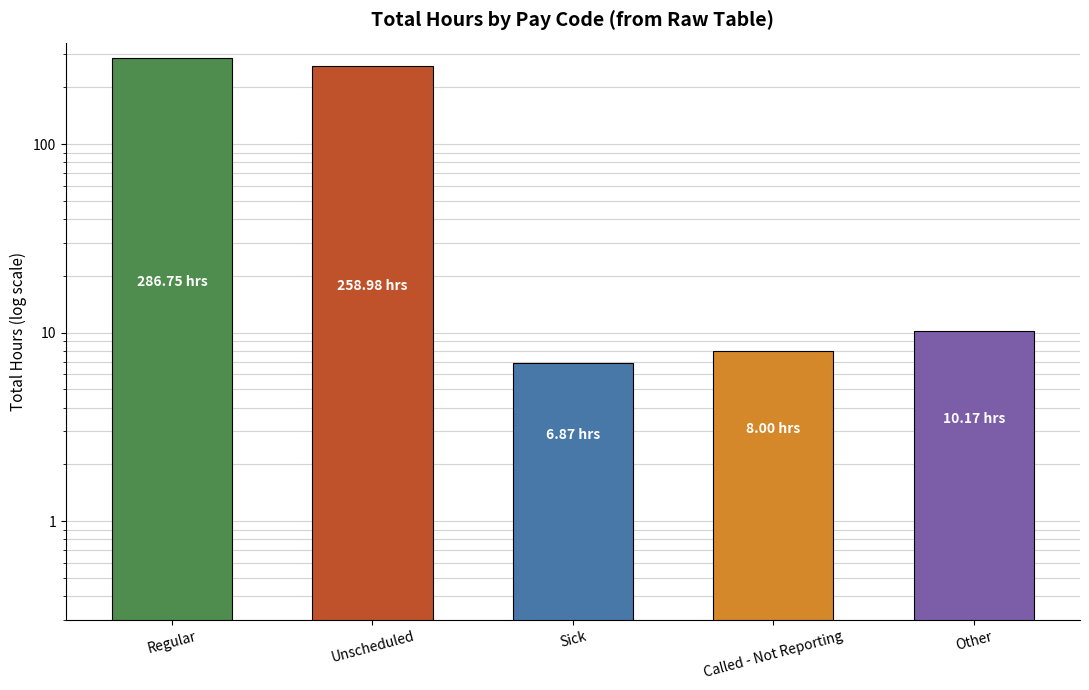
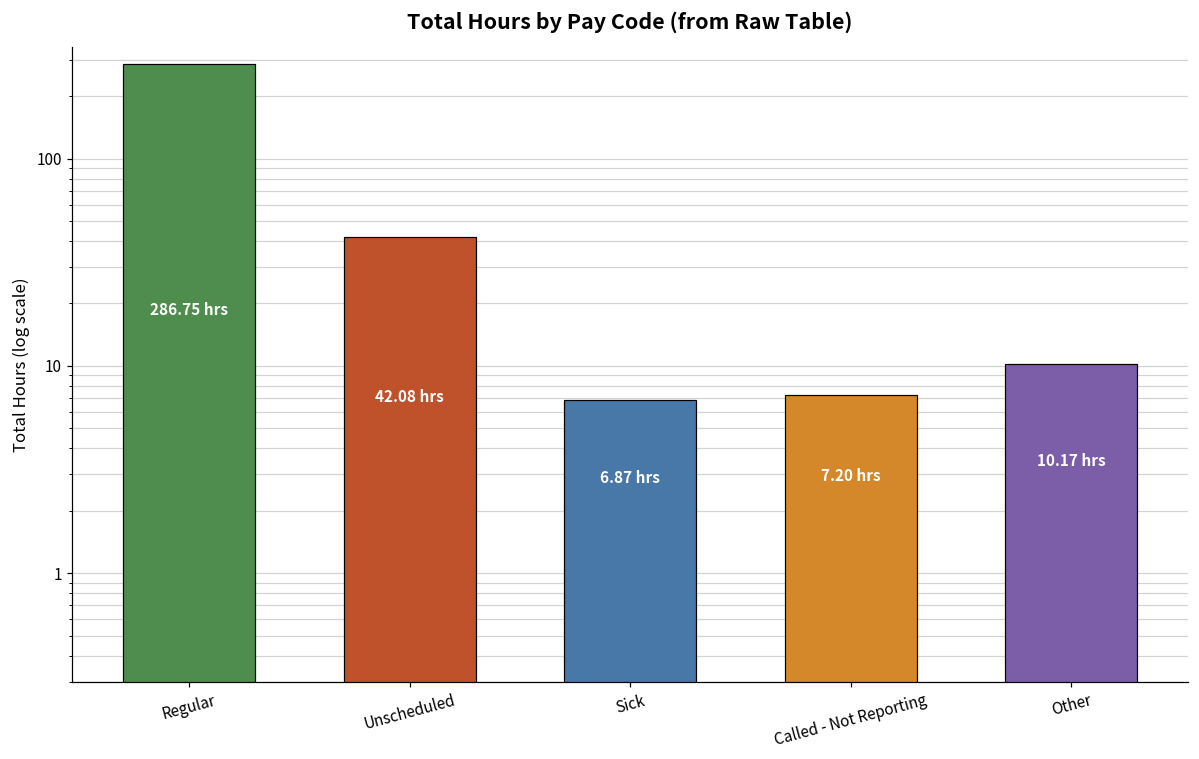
  {
    "Regular": 286.75,
-   "Unscheduled": 258.98,
+   "Unscheduled": 42.08,
    "Sick": 6.87,
-   "Called - Not Reporting": 8.00,
+   "Called - Not Reporting": 7.20,
    "Other": 10.17
  }
